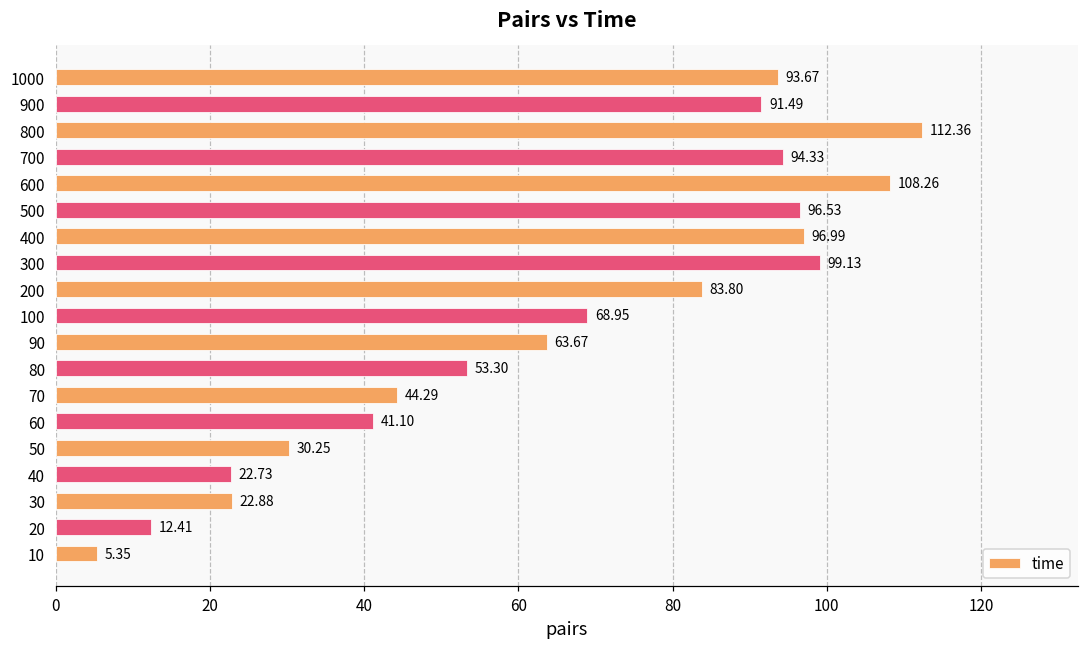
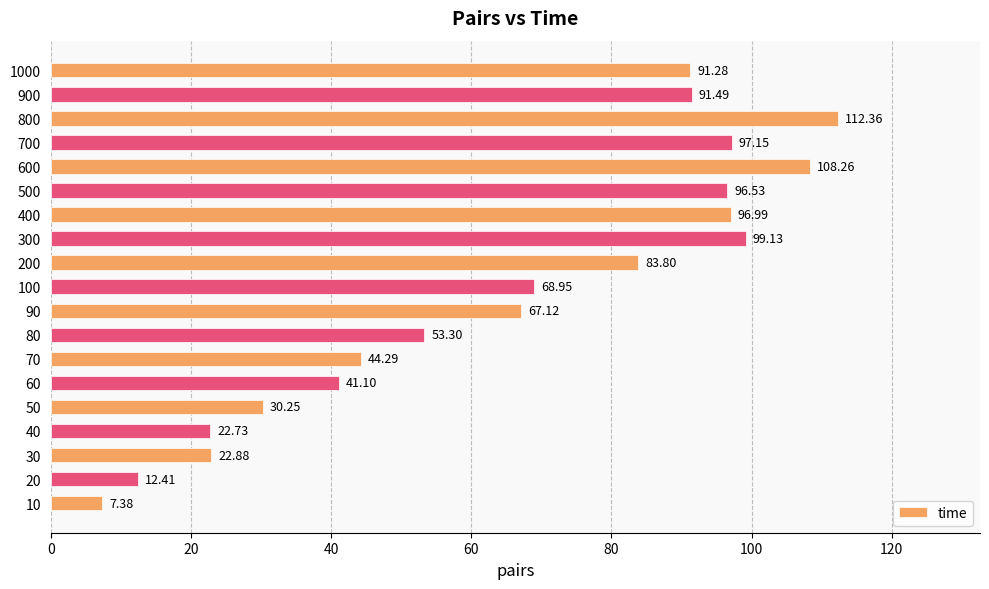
  {
-   "1000": 93.67,
+   "1000": 91.28,
    "900": 91.49,
    "800": 112.36,
-   "700": 94.33,
+   "700": 97.15,
    "600": 108.26,
    "500": 96.53,
    "400": 96.99,
    "300": 99.13,
    "200": 83.80,
    "100": 68.95,
-   "90": 63.67,
+   "90": 67.12,
    "80": 53.30,
    "70": 44.29,
    "60": 41.10,
    "50": 30.25,
    "40": 22.73,
    "30": 22.88,
    "20": 12.41,
-   "10": 5.35
+   "10": 7.38
  }
